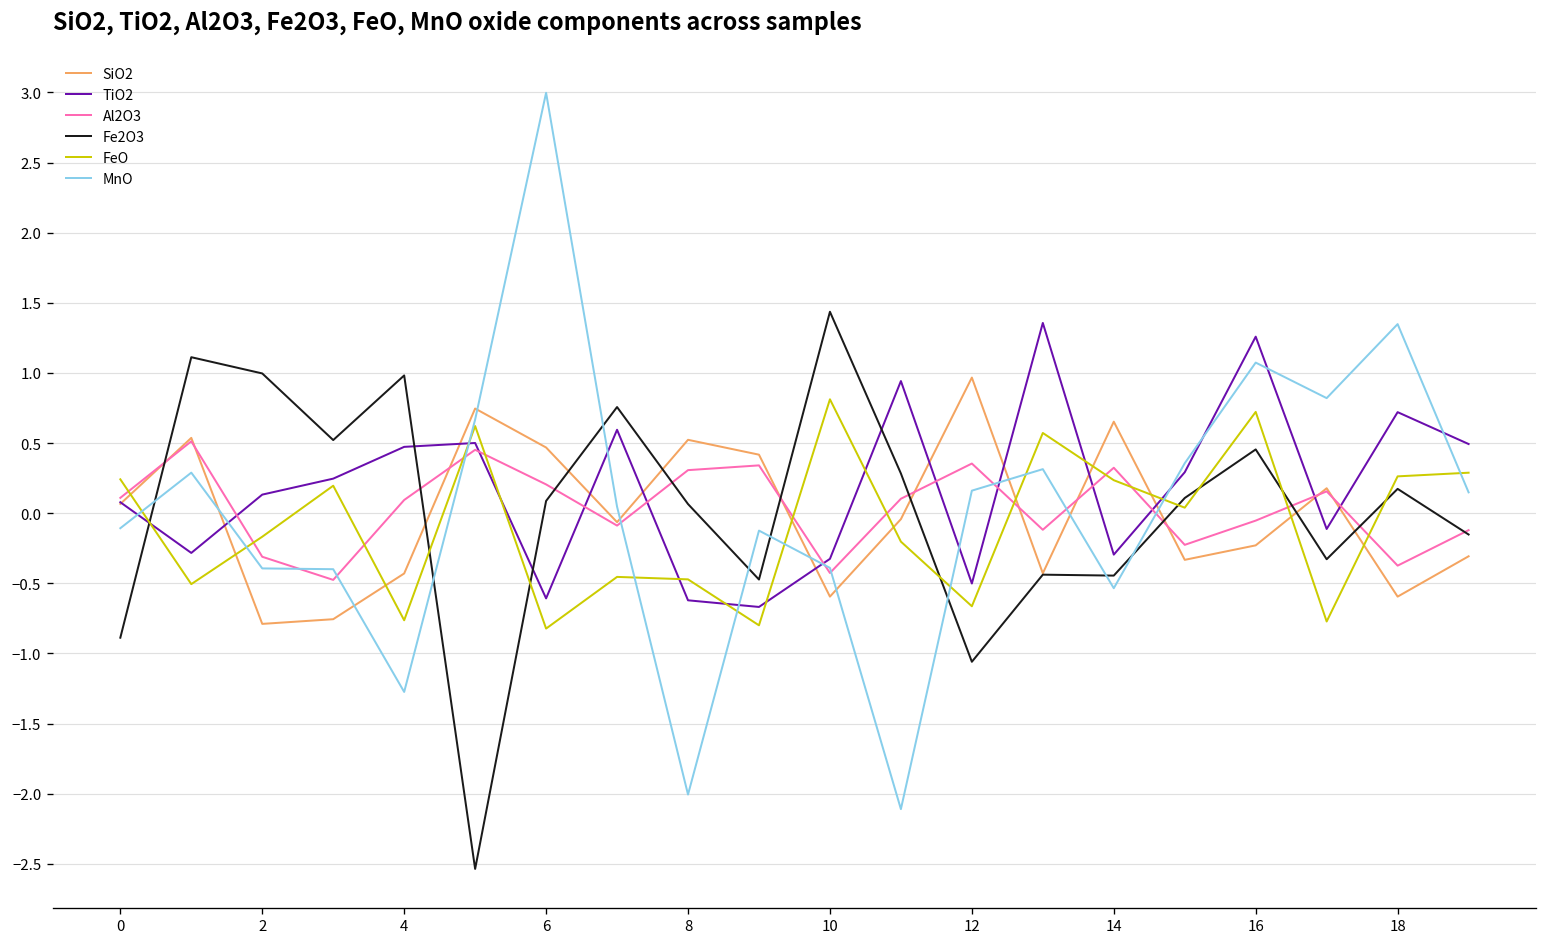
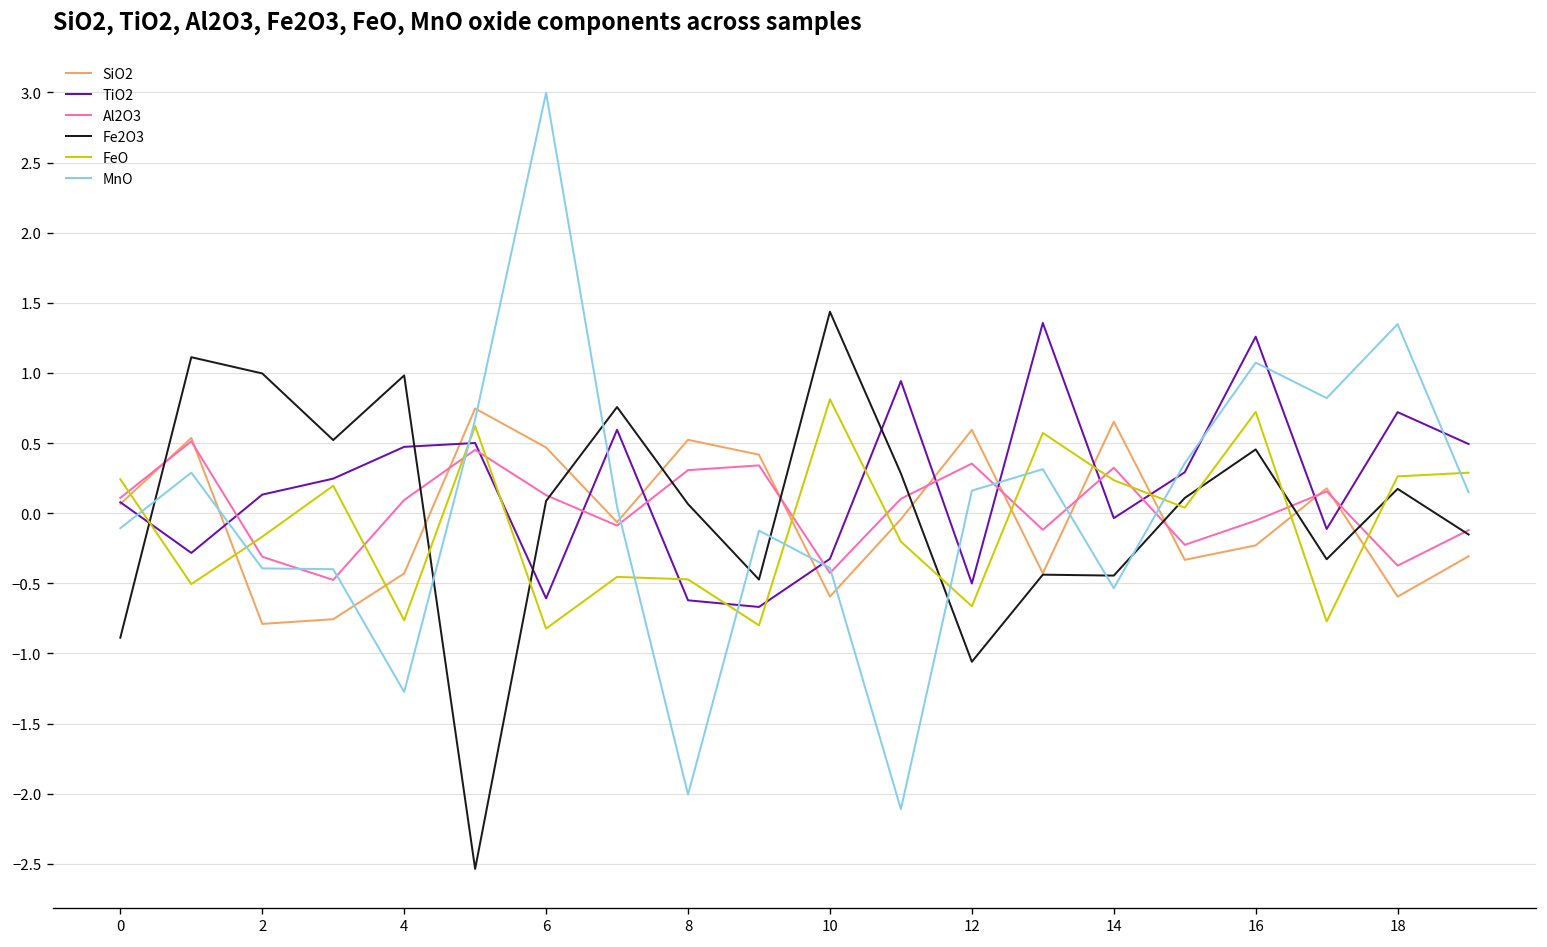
  {
    "SiO2": {
      "2": -0.79,
      "4": -0.43,
      "6": 0.47,
      "8": 0.52,
      "10": -0.59,
-     "12": 0.97,
+     "12": 0.59,
      "14": 0.65,
      "16": -0.23,
      "18": -0.60
    },
    "TiO2": {
      "2": 0.13,
      "4": 0.47,
      "6": -0.61,
      "8": -0.62,
      "10": -0.33,
      "12": -0.50,
-     "14": -0.30,
+     "14": -0.04,
      "16": 1.26,
      "18": 0.72
    },
    "Al2O3": {
      "0": 0.11,
      "2": -0.31,
      "4": 0.09,
-     "6": 0.21,
+     "6": 0.13,
      "8": 0.31,
      "10": -0.43,
      "12": 0.35,
      "14": 0.32,
      "16": -0.05,
      "18": -0.37
    },
    "Fe2O3": {
      "0": -0.89,
      "2": 1.00,
      "4": 0.98,
      "6": 0.09,
      "8": 0.07,
      "10": 1.44,
      "12": -1.06,
      "14": -0.45,
      "16": 0.45,
      "18": 0.17
    },
    "FeO": {
      "0": 0.24,
      "2": -0.17,
      "4": -0.76,
      "6": -0.82,
      "8": -0.47,
      "10": 0.81,
      "12": -0.66,
      "14": 0.24,
      "16": 0.72,
      "18": 0.26
    },
    "MnO": {
      "0": -0.11,
      "2": -0.39,
      "4": -1.27,
      "6": 3.00,
      "8": -2.01,
      "10": -0.39,
      "12": 0.16,
      "14": -0.54,
      "16": 1.07,
      "18": 1.35
    }
  }
